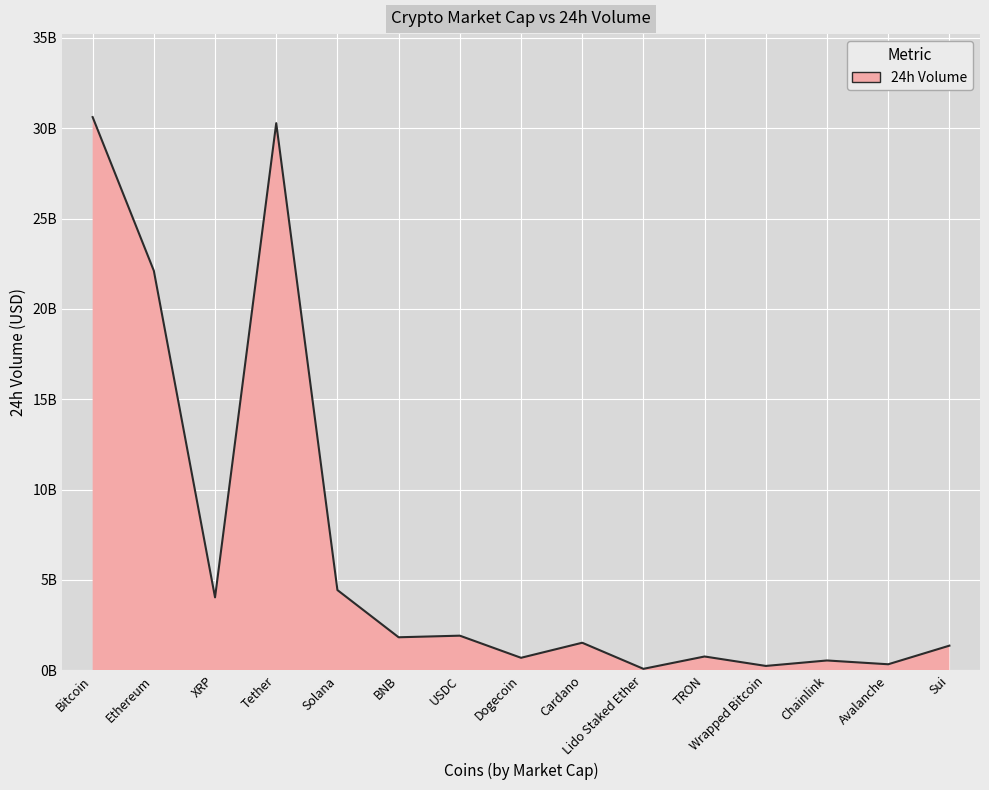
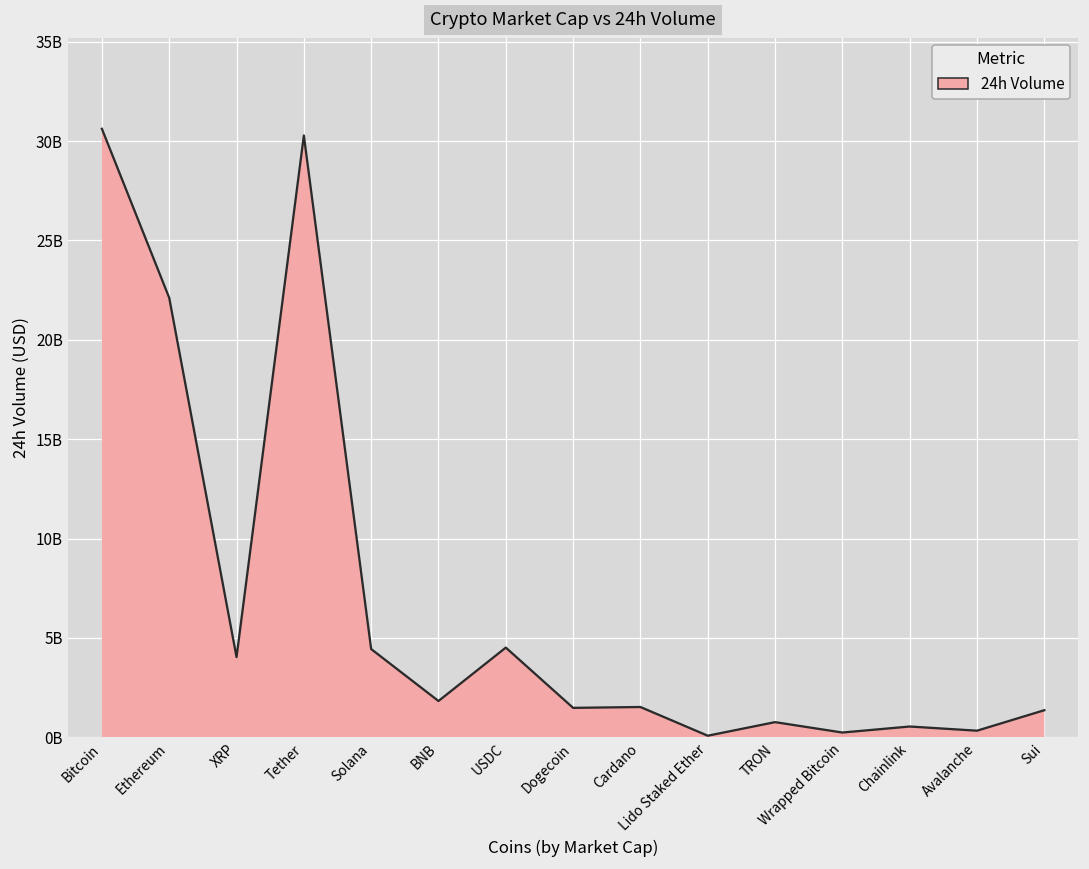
  {
    "Bitcoin": 30600000000,
    "Ethereum": 22100000000,
    "XRP": 4000000000,
    "Tether": 30300000000,
    "Solana": 4400000000,
    "BNB": 1800000000,
-   "USDC": 1900000000,
-   "Dogecoin": 700000000,
+   "USDC": 4500000000,
+   "Dogecoin": 1500000000,
    "Cardano": 1500000000,
    "Lido Staked Ether": 100000000,
    "TRON": 800000000,
    "Wrapped Bitcoin": 200000000,
    "Chainlink": 500000000,
    "Avalanche": 300000000,
    "Sui": 1400000000
  }
